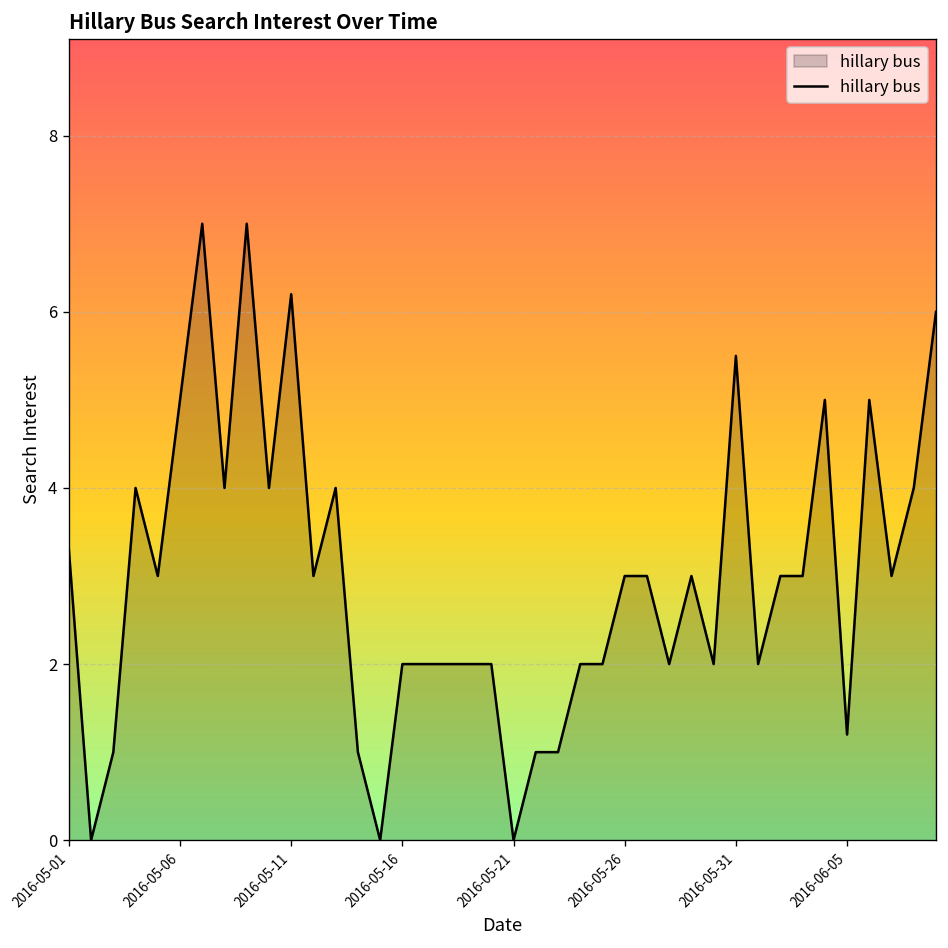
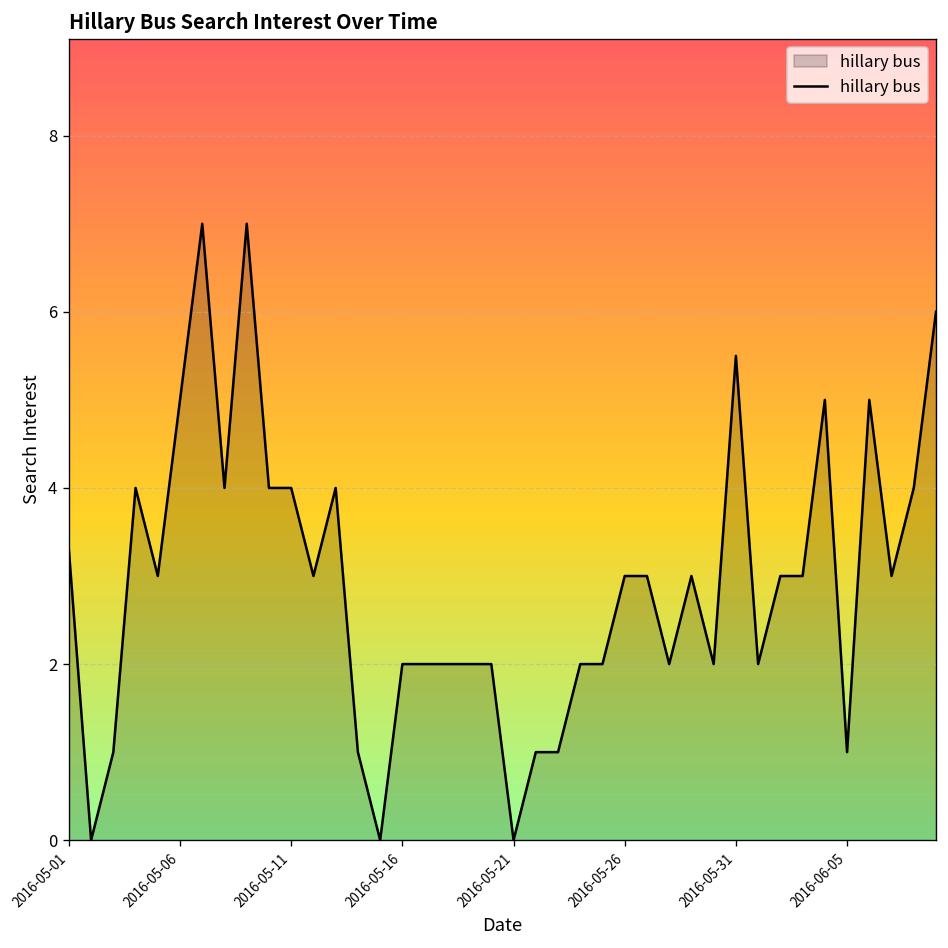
  {
    "2016-05-01": 3.3,
    "2016-05-06": 5.0,
-   "2016-05-11": 6.2,
+   "2016-05-11": 4.0,
    "2016-05-16": 2.0,
    "2016-05-21": 0.0,
    "2016-05-26": 3.0,
    "2016-05-31": 5.5,
-   "2016-06-05": 1.2
+   "2016-06-05": 1.0
  }
